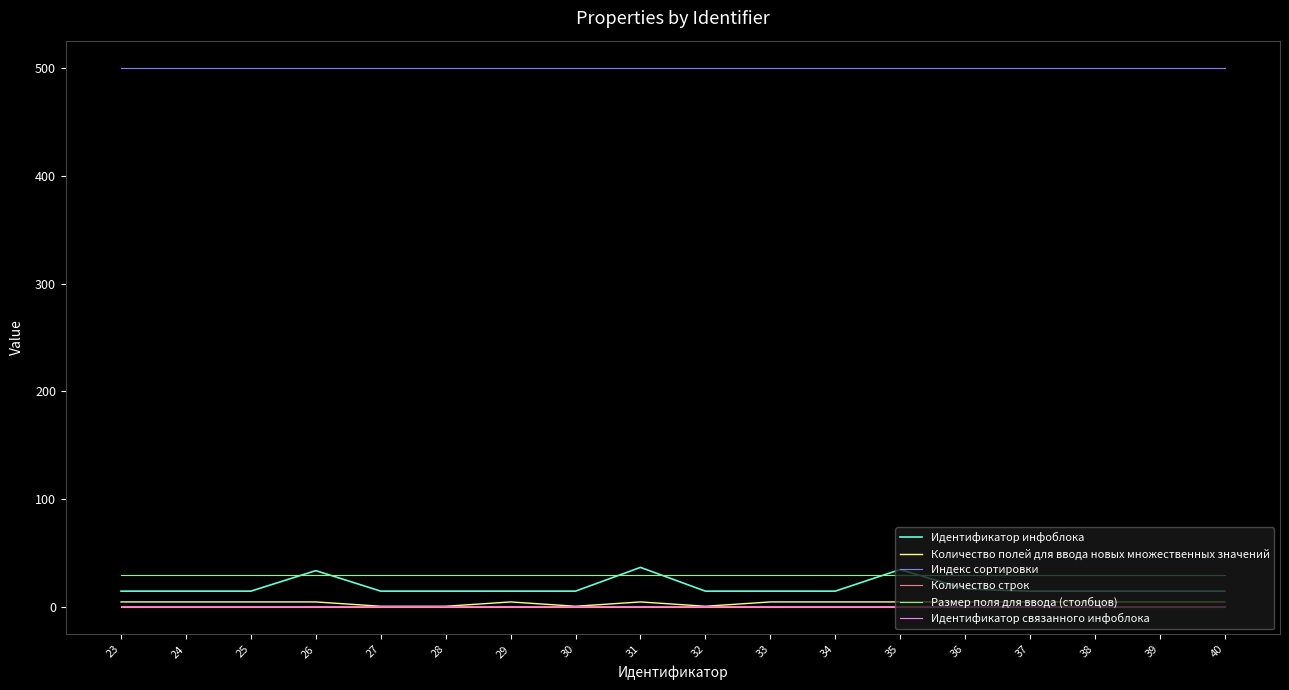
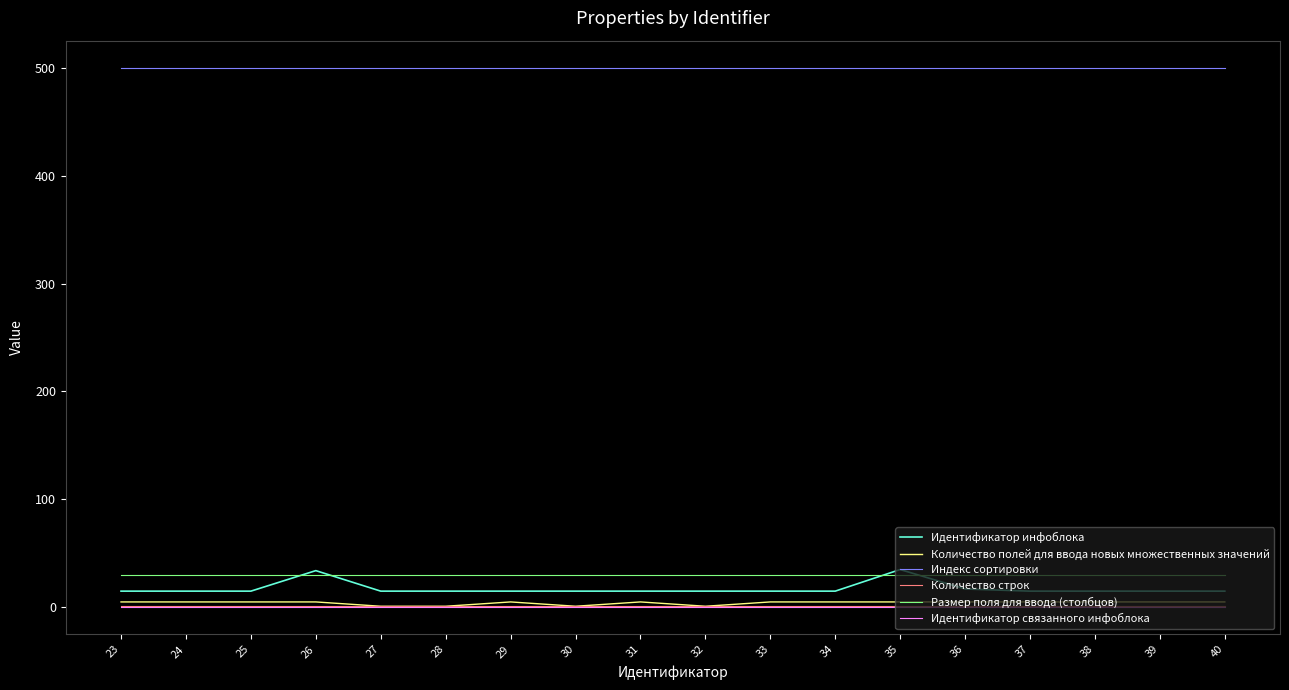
  {
    "Идентификатор инфоблока": {
      "23": 15,
      "24": 15,
      "25": 15,
      "26": 34,
      "27": 15,
      "28": 15,
      "29": 15,
      "30": 15,
-     "31": 37,
+     "31": 15,
      "32": 15,
      "33": 15,
      "34": 15
    },
    "Количество полей для ввода новых множественных значений": {
      "23": 5,
      "24": 5,
      "25": 5,
      "26": 5,
      "29": 5,
      "31": 5,
      "33": 5,
      "34": 5
    },
    "Индекс сортировки": {
      "23": 500,
      "24": 500,
      "25": 500,
      "26": 500,
      "27": 500,
      "28": 500,
      "29": 500,
      "30": 500,
      "31": 500,
      "32": 500,
      "33": 500,
      "34": 500,
      "35": 500,
      "36": 500,
      "37": 500,
      "38": 500,
      "39": 500,
      "40": 500
    },
    "Размер поля для ввода (столбцов)": {
      "23": 30,
      "24": 30,
      "25": 30,
      "26": 30,
      "27": 30,
      "28": 30,
      "29": 30,
      "30": 30,
      "31": 30,
      "32": 30,
      "33": 30,
      "34": 30
    }
  }
